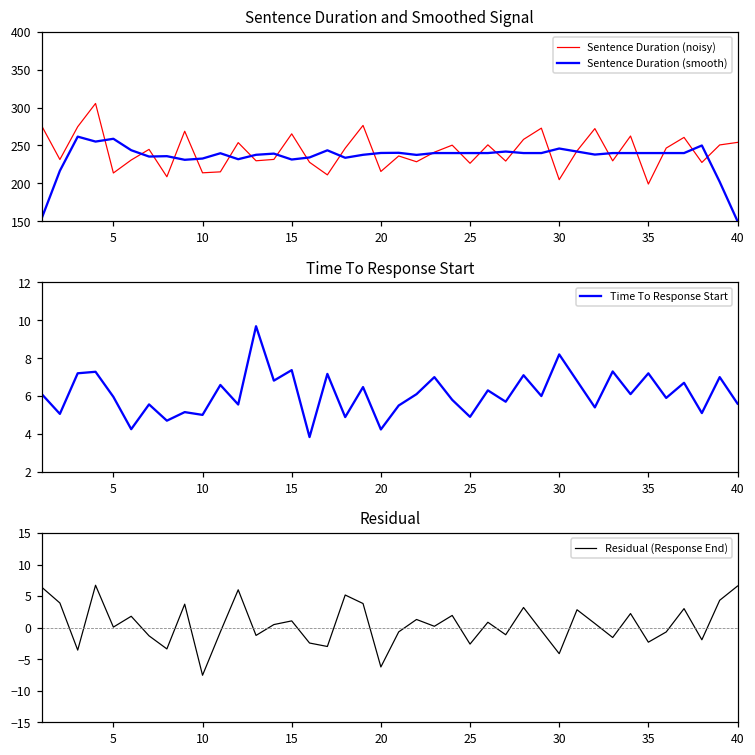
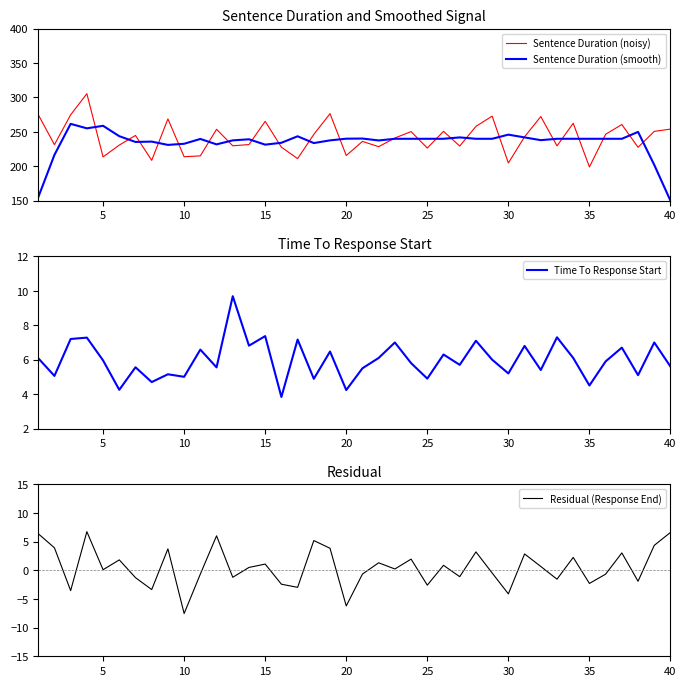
  {
    "Sentence Duration and Smoothed Signal": {
      "Sentence Duration (noisy)": {
        "5": 210,
        "10": 210,
        "15": 270,
        "20": 220,
        "25": 230,
        "30": 200,
        "35": 200,
        "40": 250
      },
      "Sentence Duration (smooth)": {
        "5": 260,
        "10": 230,
        "15": 230,
        "20": 240,
        "25": 240,
        "30": 250,
        "35": 240,
        "40": 150
      }
    },
    "Time To Response Start": {
      "5": 6.0,
      "10": 5.0,
      "15": 7.4,
      "20": 4.2,
      "25": 4.9,
-     "30": 8.2,
-     "35": 7.2,
+     "30": 5.2,
+     "35": 4.5,
      "40": 5.6
    },
    "Residual": {
      "5": 0,
      "10": -8,
      "15": 1,
      "20": -6,
      "25": -3,
      "30": -4,
      "35": -2,
      "40": 7
    }
  }
